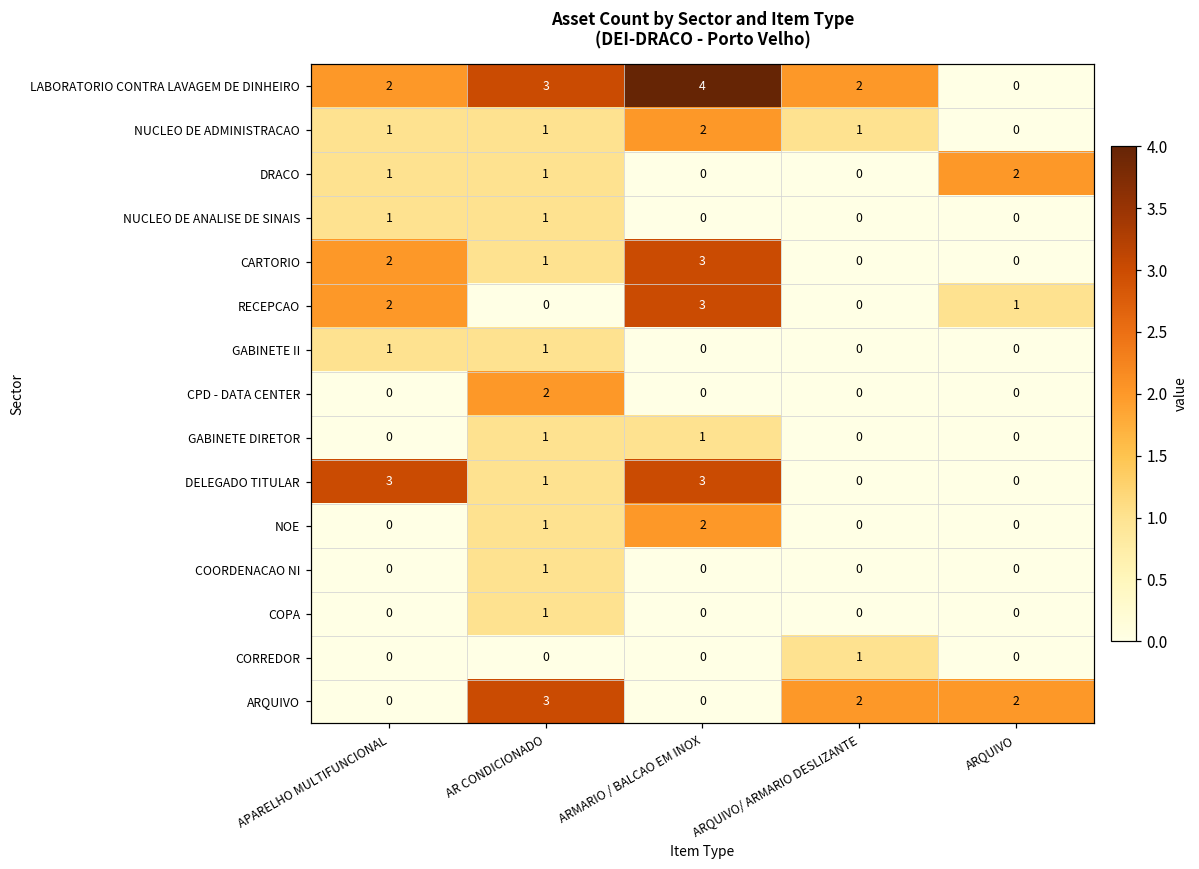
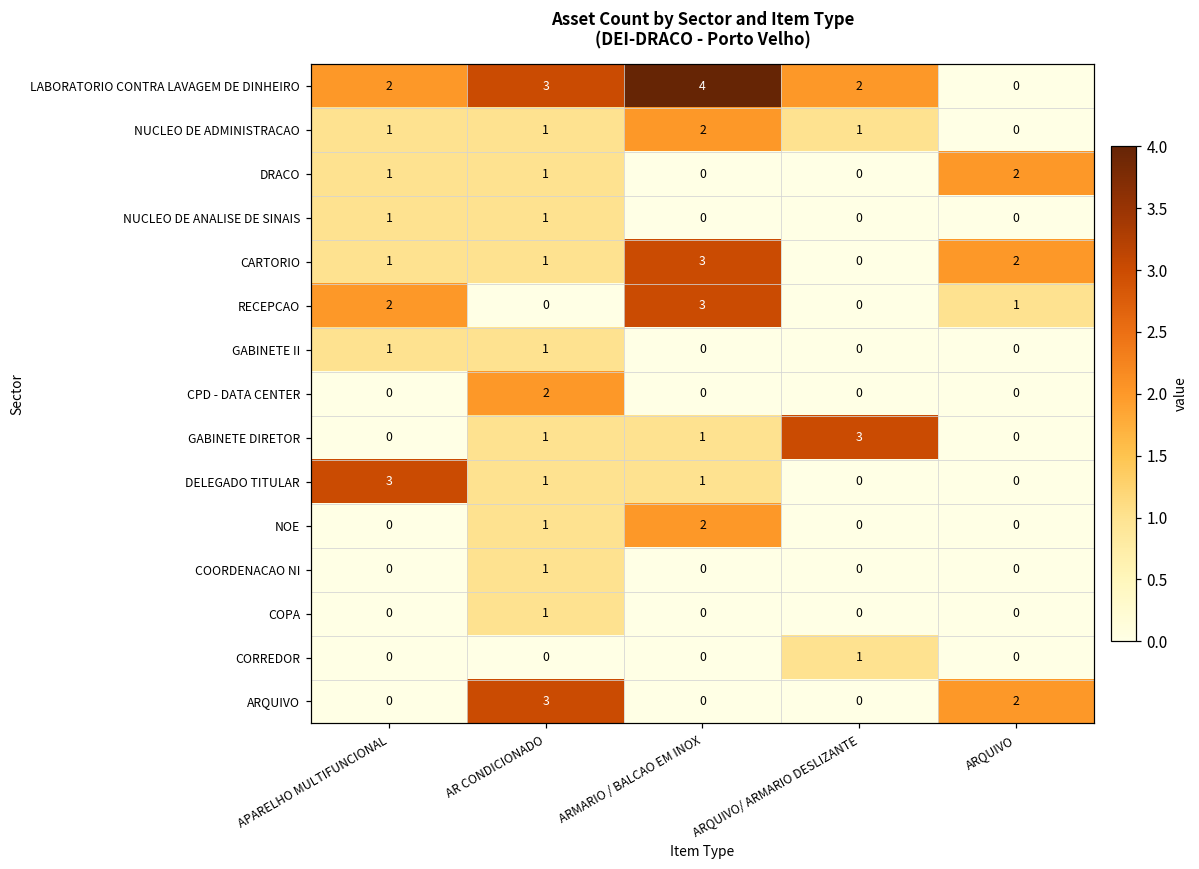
  {
    "LABORATORIO CONTRA LAVAGEM DE DINHEIRO": {
      "APARELHO MULTIFUNCIONAL": 2,
      "AR CONDICIONADO": 3,
      "ARMARIO / BALCAO EM INOX": 4,
      "ARQUIVO/ ARMARIO DESLIZANTE": 2,
      "ARQUIVO": 0
    },
    "NUCLEO DE ADMINISTRACAO": {
      "APARELHO MULTIFUNCIONAL": 1,
      "AR CONDICIONADO": 1,
      "ARMARIO / BALCAO EM INOX": 2,
      "ARQUIVO/ ARMARIO DESLIZANTE": 1,
      "ARQUIVO": 0
    },
    "DRACO": {
      "APARELHO MULTIFUNCIONAL": 1,
      "AR CONDICIONADO": 1,
      "ARMARIO / BALCAO EM INOX": 0,
      "ARQUIVO/ ARMARIO DESLIZANTE": 0,
      "ARQUIVO": 2
    },
    "NUCLEO DE ANALISE DE SINAIS": {
      "APARELHO MULTIFUNCIONAL": 1,
      "AR CONDICIONADO": 1,
      "ARMARIO / BALCAO EM INOX": 0,
      "ARQUIVO/ ARMARIO DESLIZANTE": 0,
      "ARQUIVO": 0
    },
    "CARTORIO": {
-     "APARELHO MULTIFUNCIONAL": 2,
+     "APARELHO MULTIFUNCIONAL": 1,
      "AR CONDICIONADO": 1,
      "ARMARIO / BALCAO EM INOX": 3,
      "ARQUIVO/ ARMARIO DESLIZANTE": 0,
-     "ARQUIVO": 0
+     "ARQUIVO": 2
    },
    "RECEPCAO": {
      "APARELHO MULTIFUNCIONAL": 2,
      "AR CONDICIONADO": 0,
      "ARMARIO / BALCAO EM INOX": 3,
      "ARQUIVO/ ARMARIO DESLIZANTE": 0,
      "ARQUIVO": 1
    },
    "GABINETE II": {
      "APARELHO MULTIFUNCIONAL": 1,
      "AR CONDICIONADO": 1,
      "ARMARIO / BALCAO EM INOX": 0,
      "ARQUIVO/ ARMARIO DESLIZANTE": 0,
      "ARQUIVO": 0
    },
    "CPD - DATA CENTER": {
      "APARELHO MULTIFUNCIONAL": 0,
      "AR CONDICIONADO": 2,
      "ARMARIO / BALCAO EM INOX": 0,
      "ARQUIVO/ ARMARIO DESLIZANTE": 0,
      "ARQUIVO": 0
    },
    "GABINETE DIRETOR": {
      "APARELHO MULTIFUNCIONAL": 0,
      "AR CONDICIONADO": 1,
      "ARMARIO / BALCAO EM INOX": 1,
-     "ARQUIVO/ ARMARIO DESLIZANTE": 0,
+     "ARQUIVO/ ARMARIO DESLIZANTE": 3,
      "ARQUIVO": 0
    },
    "DELEGADO TITULAR": {
      "APARELHO MULTIFUNCIONAL": 3,
      "AR CONDICIONADO": 1,
-     "ARMARIO / BALCAO EM INOX": 3,
+     "ARMARIO / BALCAO EM INOX": 1,
      "ARQUIVO/ ARMARIO DESLIZANTE": 0,
      "ARQUIVO": 0
    },
    "NOE": {
      "APARELHO MULTIFUNCIONAL": 0,
      "AR CONDICIONADO": 1,
      "ARMARIO / BALCAO EM INOX": 2,
      "ARQUIVO/ ARMARIO DESLIZANTE": 0,
      "ARQUIVO": 0
    },
    "COORDENACAO NI": {
      "APARELHO MULTIFUNCIONAL": 0,
      "AR CONDICIONADO": 1,
      "ARMARIO / BALCAO EM INOX": 0,
      "ARQUIVO/ ARMARIO DESLIZANTE": 0,
      "ARQUIVO": 0
    },
    "COPA": {
      "APARELHO MULTIFUNCIONAL": 0,
      "AR CONDICIONADO": 1,
      "ARMARIO / BALCAO EM INOX": 0,
      "ARQUIVO/ ARMARIO DESLIZANTE": 0,
      "ARQUIVO": 0
    },
    "CORREDOR": {
      "APARELHO MULTIFUNCIONAL": 0,
      "AR CONDICIONADO": 0,
      "ARMARIO / BALCAO EM INOX": 0,
      "ARQUIVO/ ARMARIO DESLIZANTE": 1,
      "ARQUIVO": 0
    },
    "ARQUIVO": {
      "APARELHO MULTIFUNCIONAL": 0,
      "AR CONDICIONADO": 3,
      "ARMARIO / BALCAO EM INOX": 0,
-     "ARQUIVO/ ARMARIO DESLIZANTE": 2,
+     "ARQUIVO/ ARMARIO DESLIZANTE": 0,
      "ARQUIVO": 2
    }
  }
